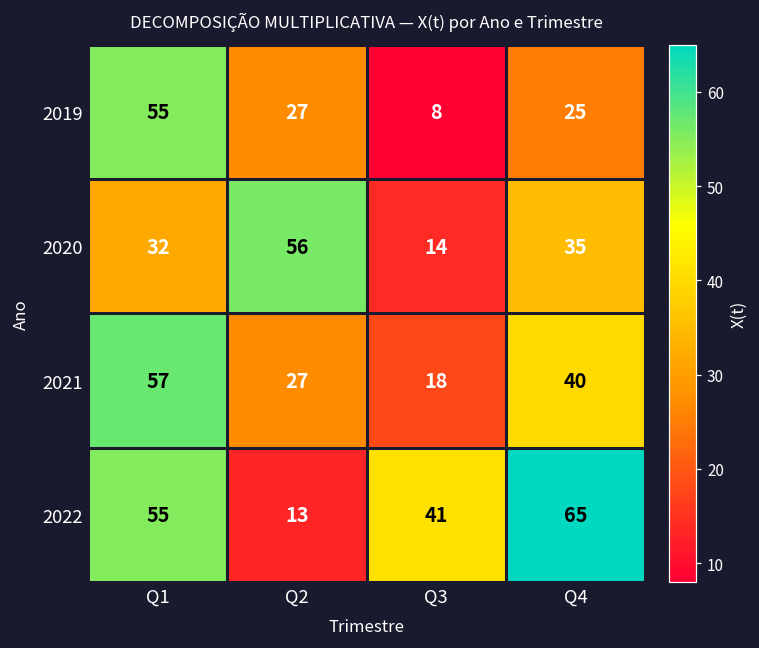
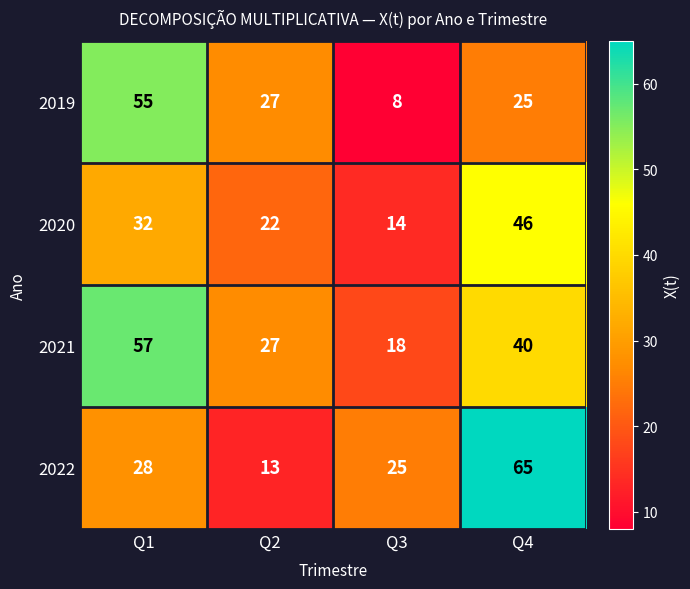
  {
    "2019": {
      "Q1": 55,
      "Q2": 27,
      "Q3": 8,
      "Q4": 25
    },
    "2020": {
      "Q1": 32,
-     "Q2": 56,
+     "Q2": 22,
      "Q3": 14,
-     "Q4": 35
+     "Q4": 46
    },
    "2021": {
      "Q1": 57,
      "Q2": 27,
      "Q3": 18,
      "Q4": 40
    },
    "2022": {
-     "Q1": 55,
+     "Q1": 28,
      "Q2": 13,
-     "Q3": 41,
+     "Q3": 25,
      "Q4": 65
    }
  }
